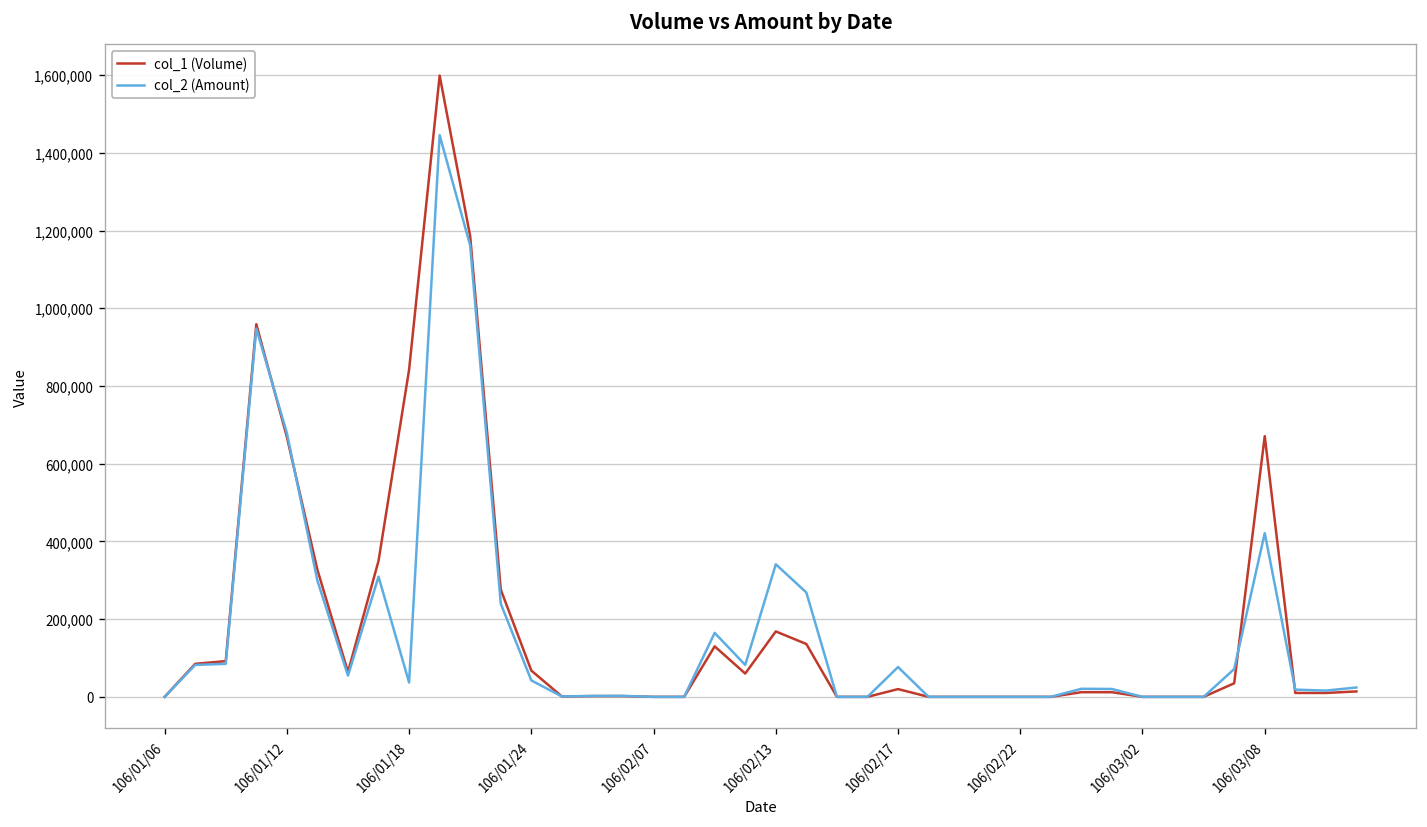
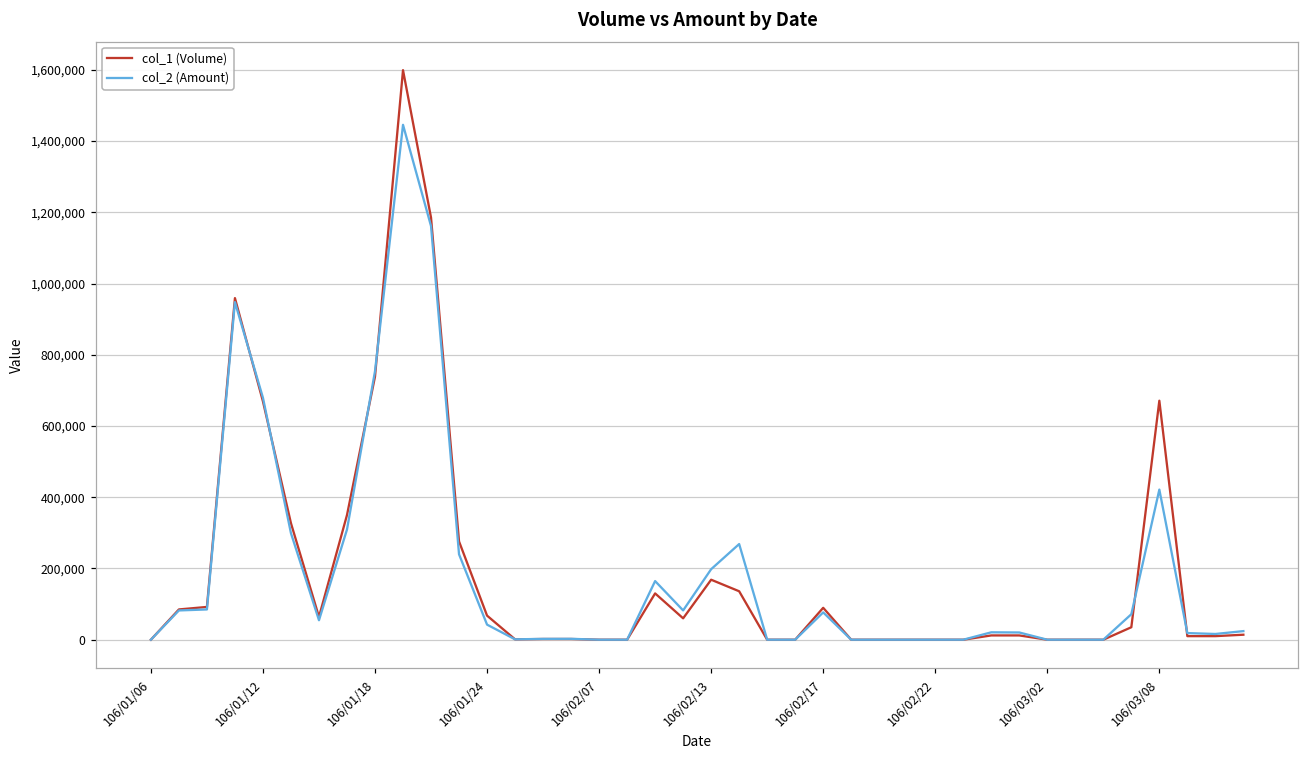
  {
    "col_1 (Volume)": {
      "106/01/12": "670,000",
-     "106/01/18": "840,000",
+     "106/01/18": "740,000",
      "106/01/24": "70,000",
      "106/02/13": "170,000",
-     "106/02/17": "20,000",
+     "106/02/17": "90,000",
      "106/03/08": "670,000"
    },
    "col_2 (Amount)": {
      "106/01/12": "680,000",
-     "106/01/18": "40,000",
+     "106/01/18": "750,000",
      "106/01/24": "40,000",
-     "106/02/13": "340,000",
+     "106/02/13": "200,000",
      "106/02/17": "80,000",
      "106/03/08": "420,000"
    }
  }
